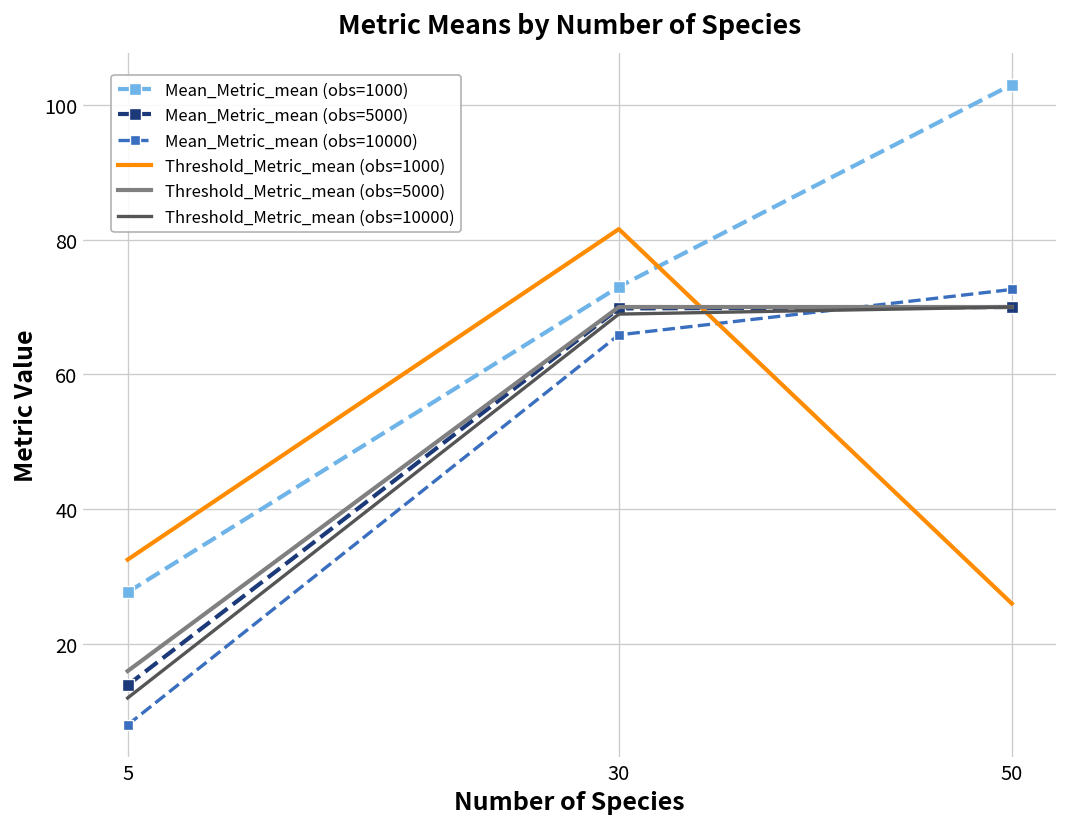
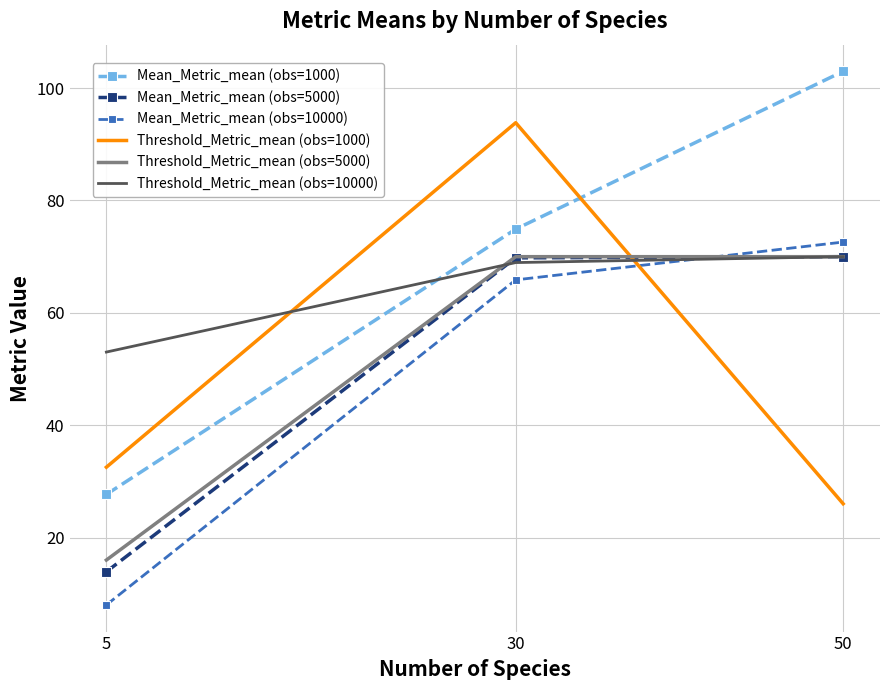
  {
    "Mean_Metric_mean (obs=1000)": {
      "5": 28,
-     "30": 73,
+     "30": 75,
      "50": 103
    },
    "Mean_Metric_mean (obs=5000)": {
      "5": 14
    },
    "Mean_Metric_mean (obs=10000)": {
      "5": 8,
      "30": 66,
      "50": 73
    },
    "Threshold_Metric_mean (obs=1000)": {
      "5": 33,
-     "30": 82,
+     "30": 94,
      "50": 26
    },
    "Threshold_Metric_mean (obs=5000)": {
      "5": 16
    },
    "Threshold_Metric_mean (obs=10000)": {
-     "5": 12,
+     "5": 53,
      "30": 69
    }
  }
